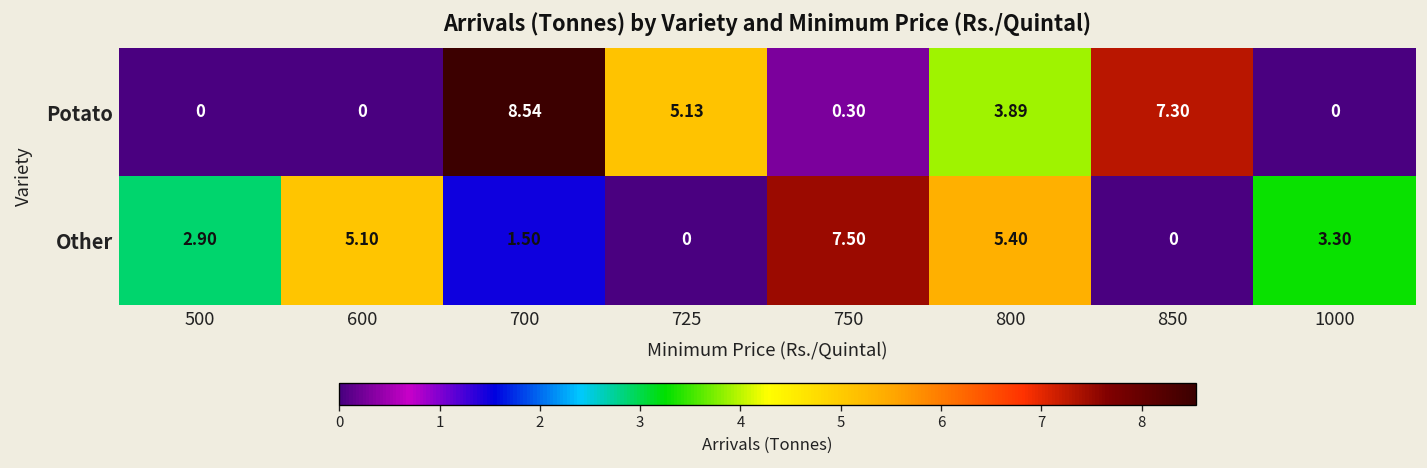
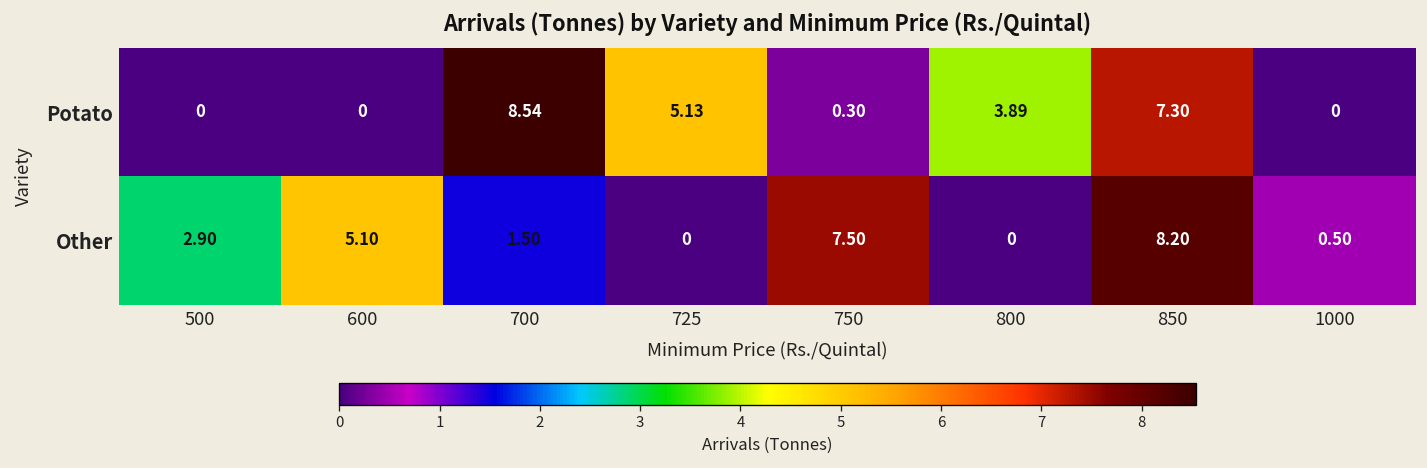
  {
    "Potato": {
      "500": 0,
      "600": 0,
      "700": 8.54,
      "725": 5.13,
      "750": 0.30,
      "800": 3.89,
      "850": 7.30,
      "1000": 0
    },
    "Other": {
      "500": 2.90,
      "600": 5.10,
      "700": 1.50,
      "725": 0,
      "750": 7.50,
-     "800": 5.40,
-     "850": 0,
-     "1000": 3.30
+     "800": 0,
+     "850": 8.20,
+     "1000": 0.50
    }
  }
